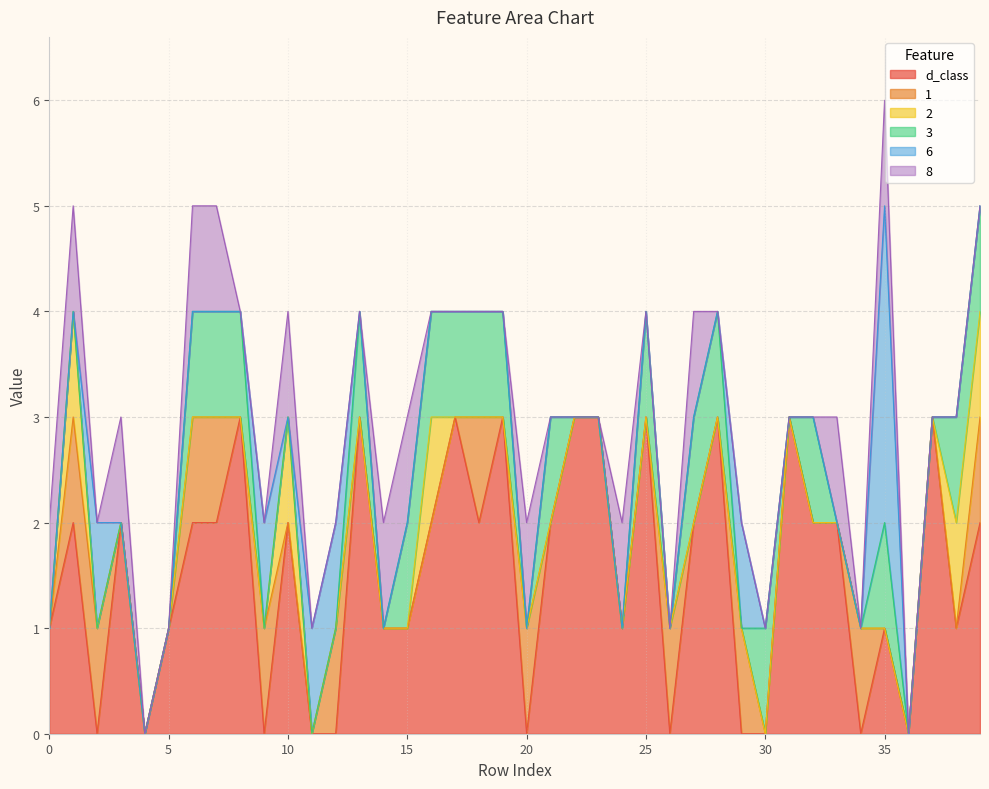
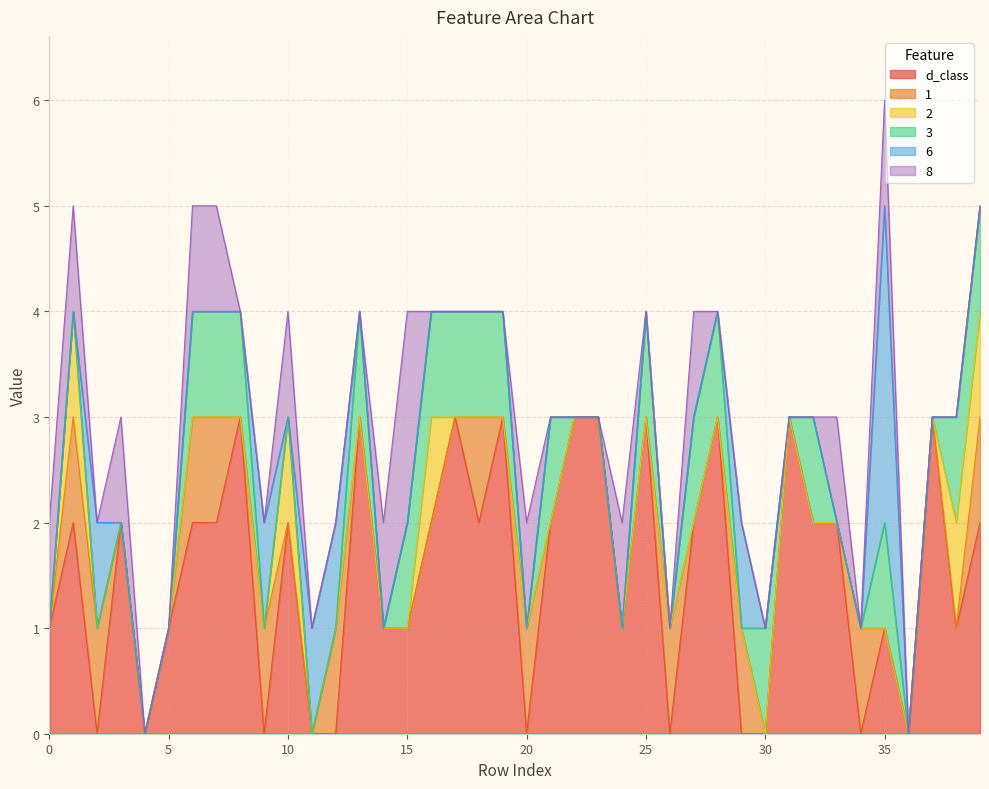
  {
    "3": {
      "35": 2
    },
    "6": {
      "35": 5
    },
    "8": {
      "0": 2,
      "10": 4,
-     "15": 1,
+     "15": 2,
      "20": 2,
      "35": 6
    }
  }
